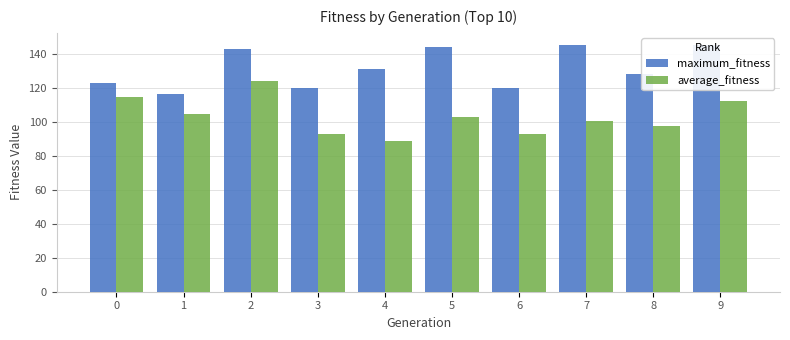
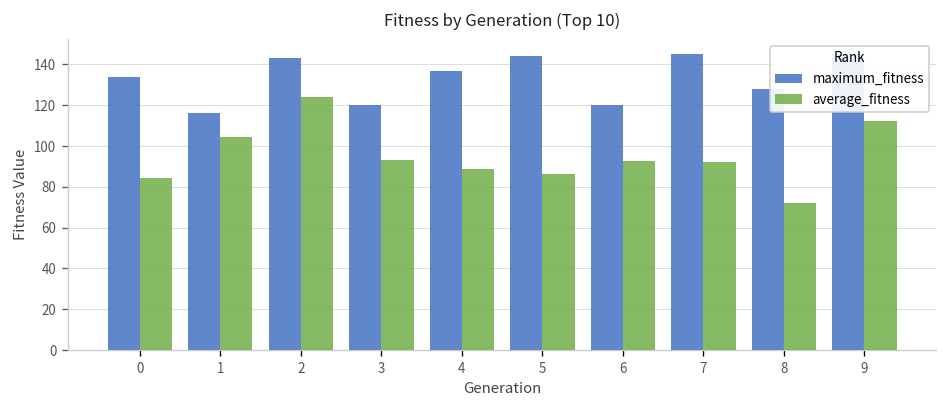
  {
    "maximum_fitness": {
-     "0": 123,
+     "0": 134,
      "1": 116,
      "2": 143,
      "3": 120,
-     "4": 131,
+     "4": 137,
      "5": 144,
      "6": 120,
      "7": 145,
      "8": 128
    },
    "average_fitness": {
-     "0": 115,
+     "0": 84,
      "1": 105,
      "2": 124,
      "3": 93,
      "4": 89,
-     "5": 103,
+     "5": 86,
      "6": 93,
-     "7": 100,
-     "8": 97,
+     "7": 92,
+     "8": 72,
      "9": 112
    }
  }
